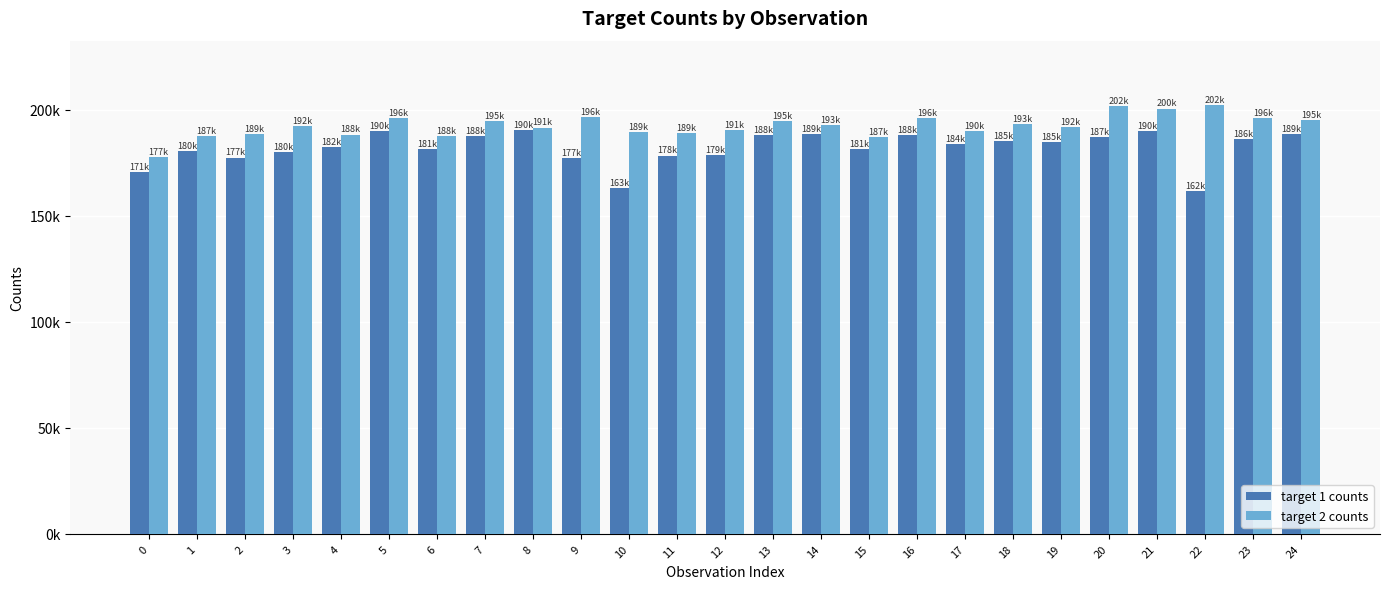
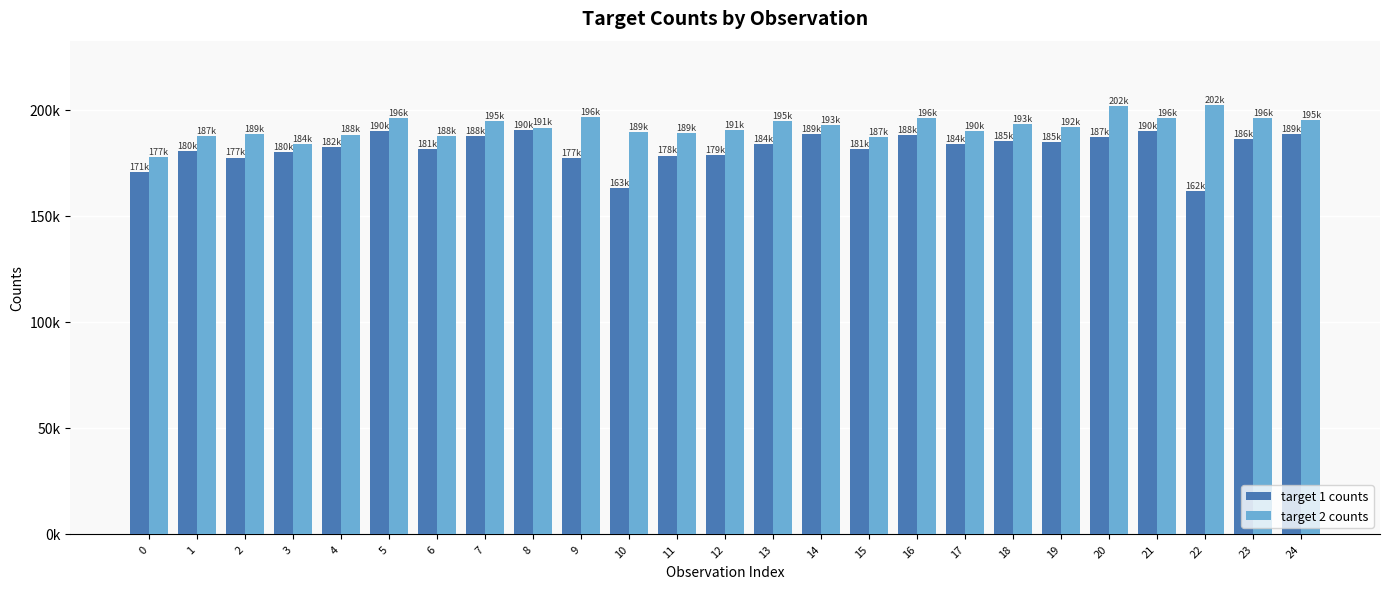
  {
    "target 1 counts": {
      "0": "171k",
      "1": "180k",
      "2": "177k",
      "3": "180k",
      "4": "182k",
      "5": "190k",
      "6": "181k",
      "7": "188k",
      "8": "190k",
      "9": "177k",
      "10": "163k",
      "11": "178k",
      "12": "179k",
-     "13": "188k",
+     "13": "184k",
      "14": "189k",
      "15": "181k",
      "16": "188k",
      "17": "184k",
      "18": "185k",
      "19": "185k",
      "20": "187k",
      "21": "190k",
      "22": "162k",
      "23": "186k",
      "24": "189k"
    },
    "target 2 counts": {
      "0": "177k",
      "1": "187k",
      "2": "189k",
-     "3": "192k",
+     "3": "184k",
      "4": "188k",
      "5": "196k",
      "6": "188k",
      "7": "195k",
      "8": "191k",
      "9": "196k",
      "10": "189k",
      "11": "189k",
      "12": "191k",
      "13": "195k",
      "14": "193k",
      "15": "187k",
      "16": "196k",
      "17": "190k",
      "18": "193k",
      "19": "192k",
      "20": "202k",
-     "21": "200k",
+     "21": "196k",
      "22": "202k",
      "23": "196k",
      "24": "195k"
    }
  }
